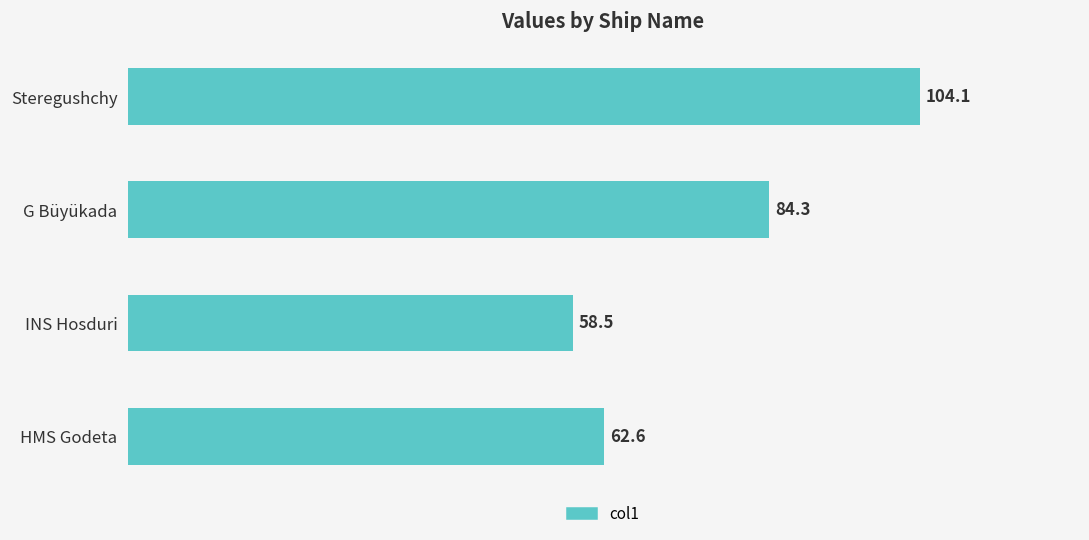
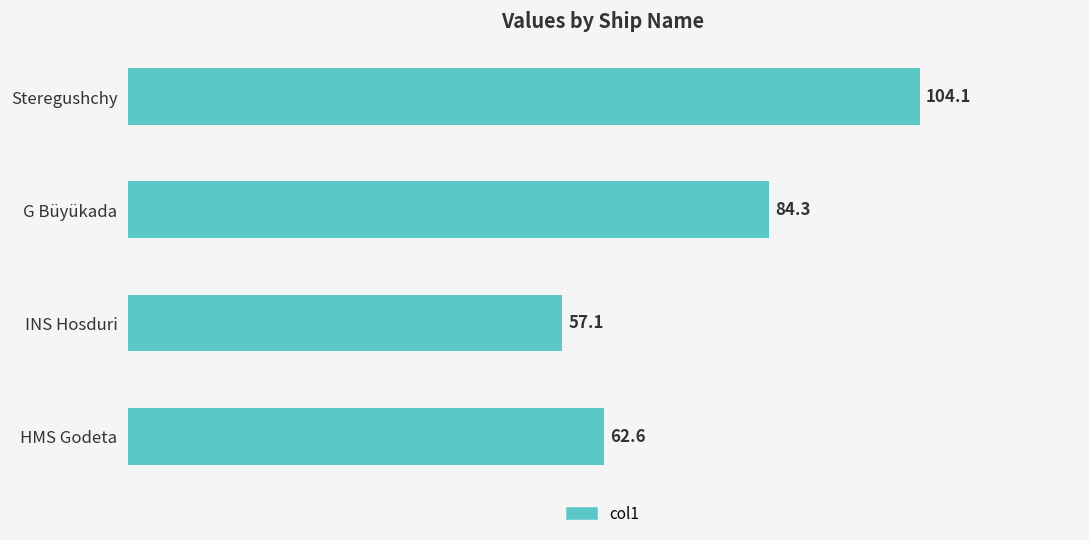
  {
    "Steregushchy": 104.1,
    "G Büyükada": 84.3,
-   "INS Hosduri": 58.5,
+   "INS Hosduri": 57.1,
    "HMS Godeta": 62.6
  }
